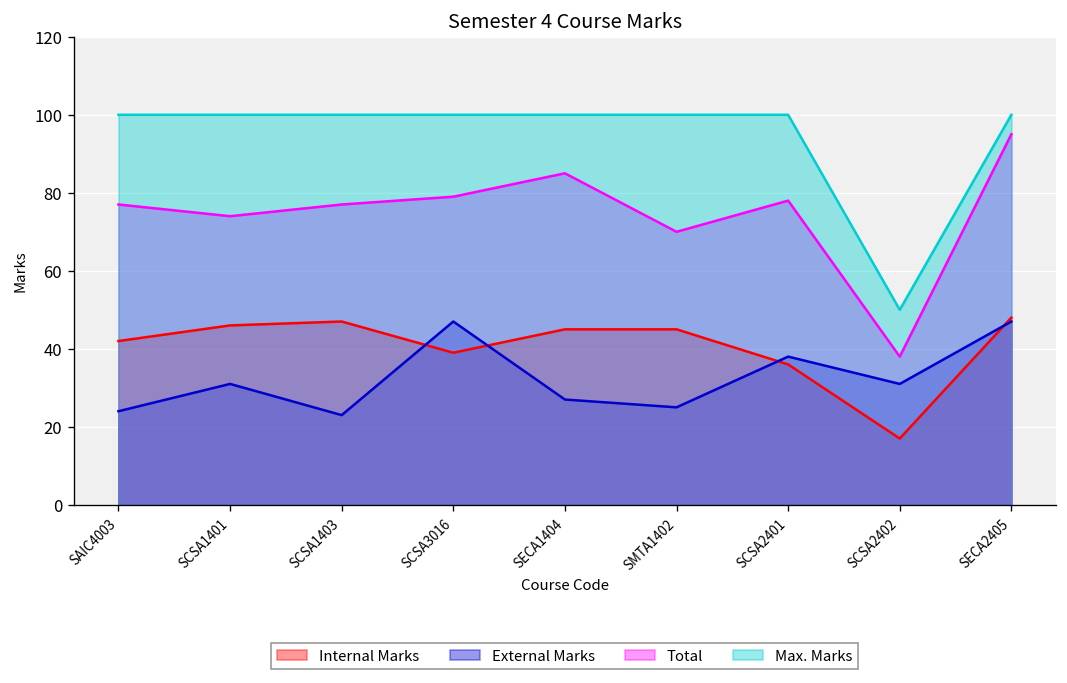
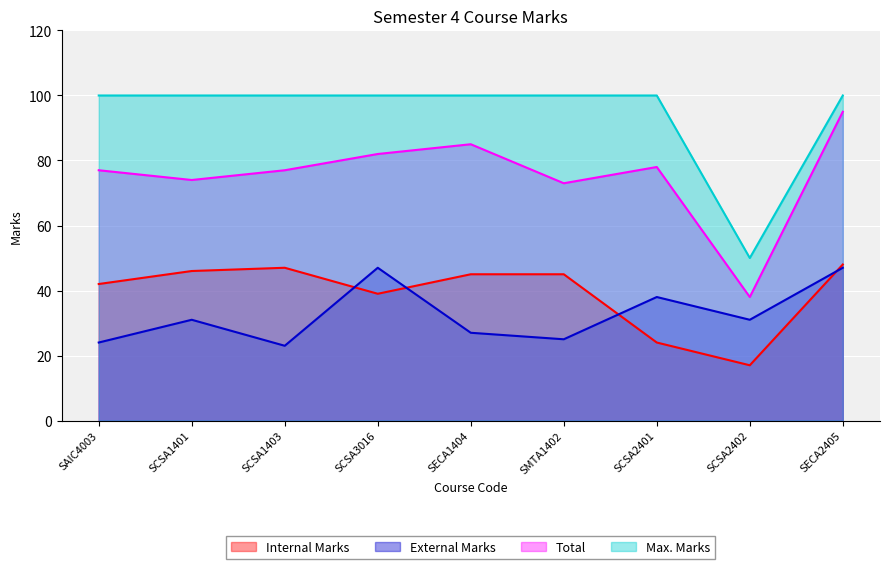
  {
    "Internal Marks": {
      "SAIC4003": 42,
      "SCSA1401": 46,
      "SCSA1403": 47,
      "SCSA3016": 39,
      "SECA1404": 45,
      "SMTA1402": 45,
-     "SCSA2401": 36,
+     "SCSA2401": 24,
      "SCSA2402": 17,
      "SECA2405": 48
    },
    "External Marks": {
      "SAIC4003": 24,
      "SCSA1401": 31,
      "SCSA1403": 23,
      "SCSA3016": 47,
      "SECA1404": 27,
      "SMTA1402": 25,
      "SCSA2401": 38,
      "SCSA2402": 31,
      "SECA2405": 47
    },
    "Total": {
      "SAIC4003": 77,
      "SCSA1401": 74,
      "SCSA1403": 77,
-     "SCSA3016": 79,
+     "SCSA3016": 82,
      "SECA1404": 85,
-     "SMTA1402": 70,
+     "SMTA1402": 73,
      "SCSA2401": 78,
      "SCSA2402": 38,
      "SECA2405": 95
    },
    "Max. Marks": {
      "SAIC4003": 100,
      "SCSA1401": 100,
      "SCSA1403": 100,
      "SCSA3016": 100,
      "SECA1404": 100,
      "SMTA1402": 100,
      "SCSA2401": 100,
      "SCSA2402": 50,
      "SECA2405": 100
    }
  }
